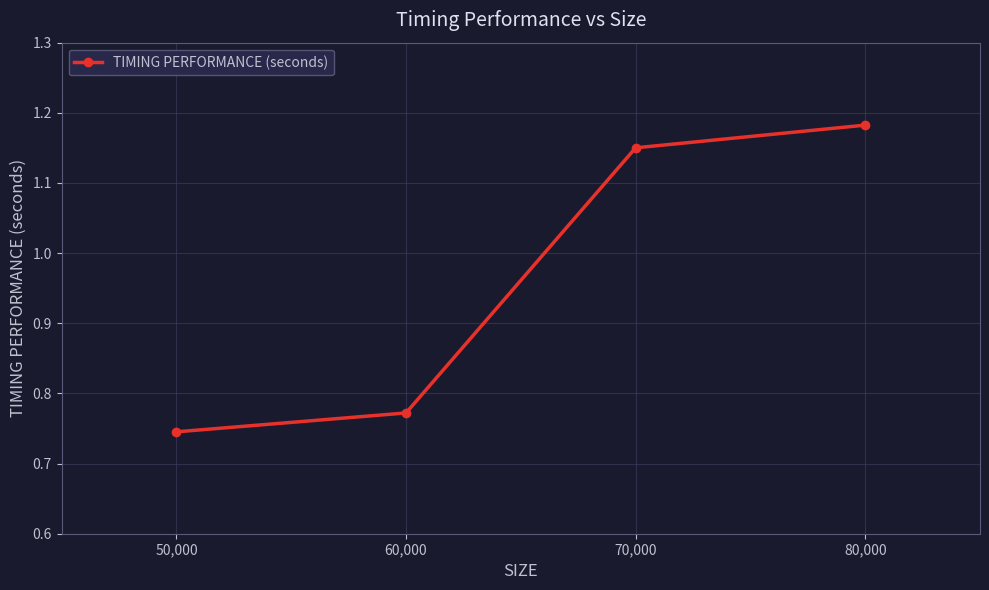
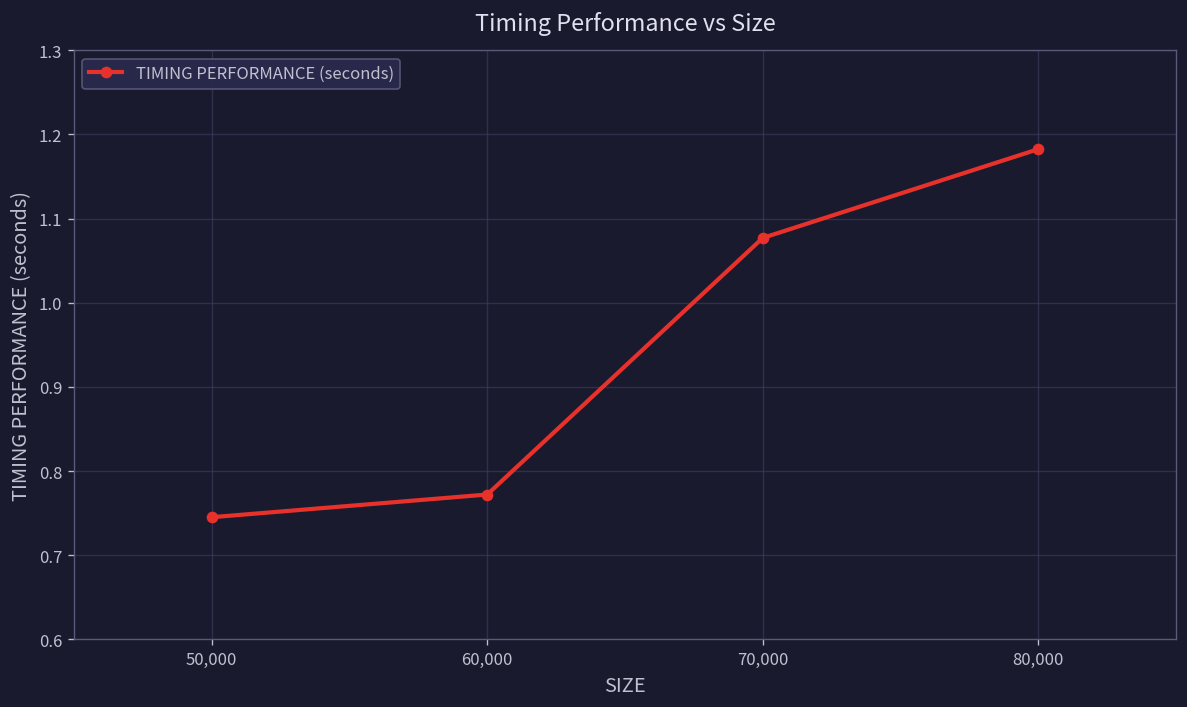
  {
    "50,000": 0.75,
    "60,000": 0.77,
-   "70,000": 1.15,
+   "70,000": 1.08,
    "80,000": 1.18
  }
